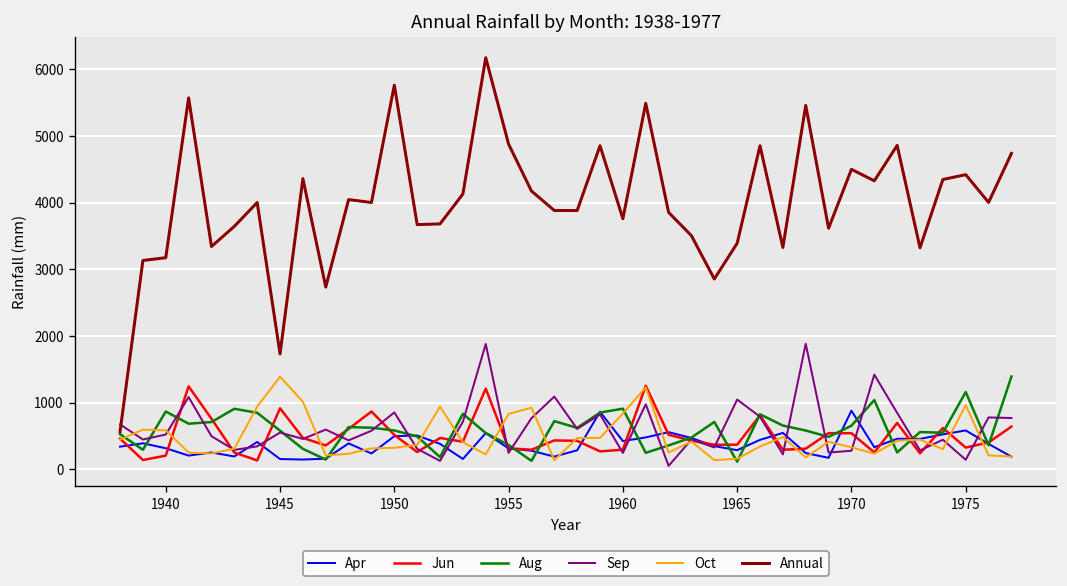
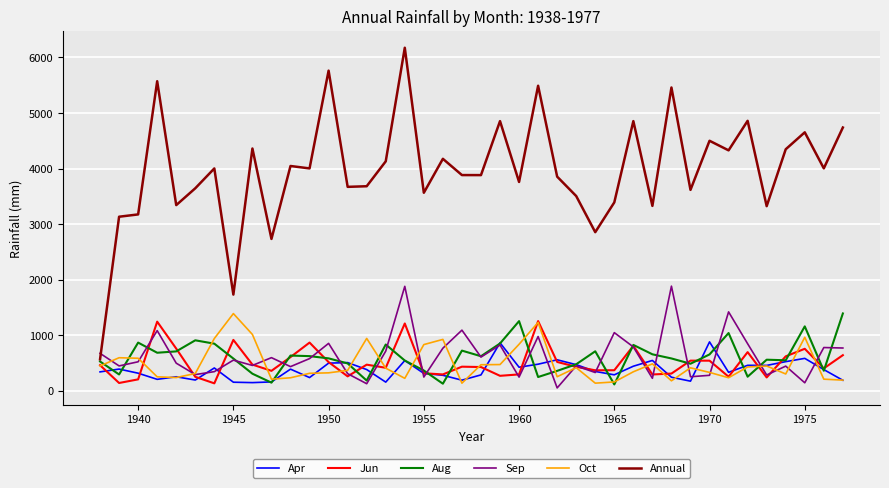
  {
    "Apr": {
      "1940": 300,
      "1945": 200,
      "1960": 400,
      "1965": 300,
      "1970": 900,
      "1975": 600
    },
    "Jun": {
      "1940": 200,
      "1945": 900,
      "1960": 300,
      "1965": 400,
      "1970": 500,
-     "1975": 300
+     "1975": 800
    },
    "Aug": {
      "1940": 900,
      "1950": 600,
      "1955": 400,
-     "1960": 900,
+     "1960": 1300,
      "1970": 700,
      "1975": 1200
    },
    "Sep": {
      "1940": 500,
      "1950": 900,
      "1955": 200,
      "1960": 200,
      "1965": 1000,
      "1970": 300,
      "1975": 100
    },
    "Oct": {
      "1940": 600,
      "1945": 1400,
      "1950": 300,
      "1955": 800,
      "1960": 800,
      "1970": 300,
      "1975": 1000
    },
    "Annual": {
      "1940": 3200,
      "1945": 1700,
      "1950": 5800,
-     "1955": 4900,
+     "1955": 3600,
      "1960": 3800,
      "1965": 3400,
      "1970": 4500,
-     "1975": 4400
+     "1975": 4700
    }
  }
